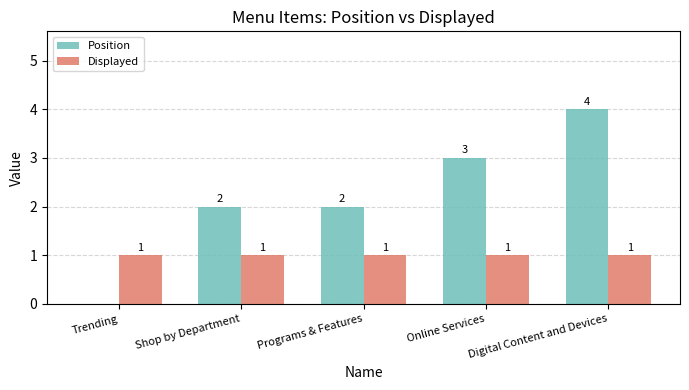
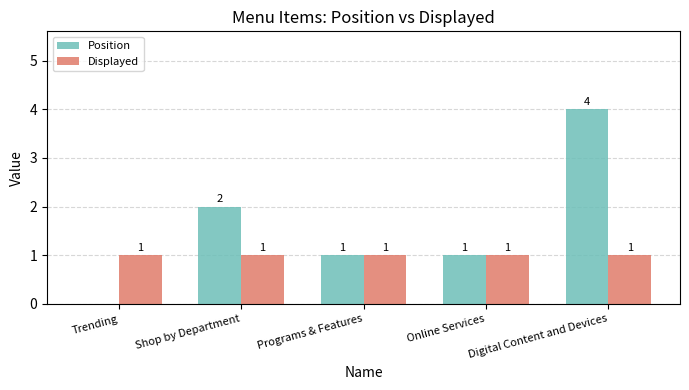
  {
    "Position": {
      "Shop by Department": 2,
-     "Programs & Features": 2,
-     "Online Services": 3,
+     "Programs & Features": 1,
+     "Online Services": 1,
      "Digital Content and Devices": 4
    },
    "Displayed": {
      "Trending": 1,
      "Shop by Department": 1,
      "Programs & Features": 1,
      "Online Services": 1,
      "Digital Content and Devices": 1
    }
  }
